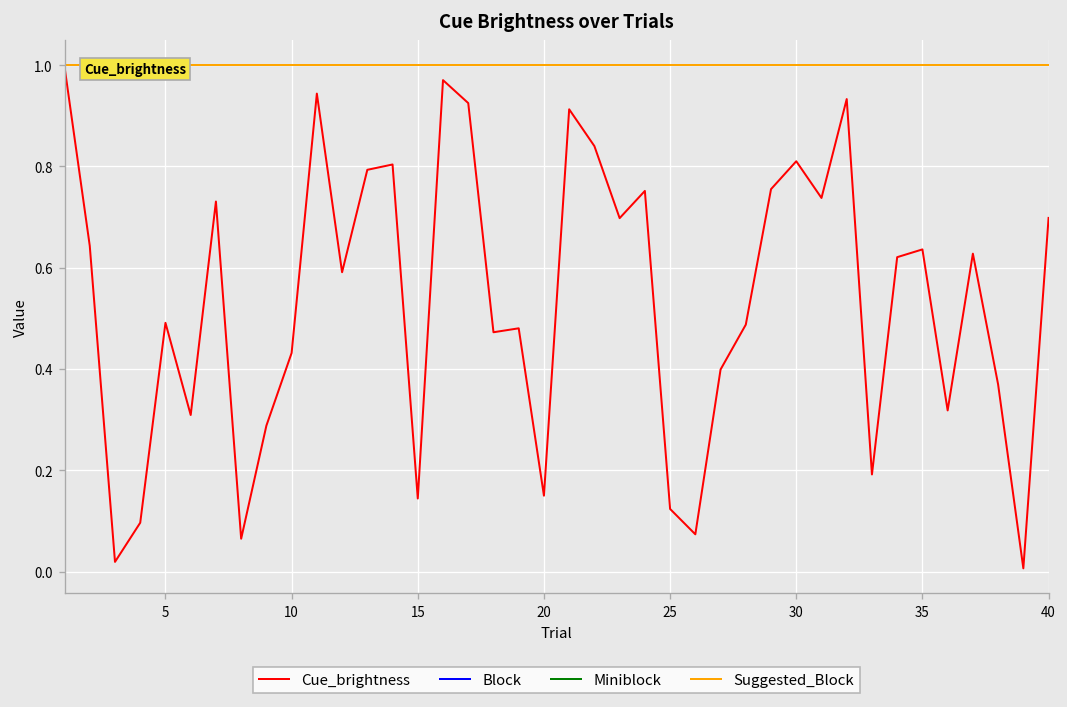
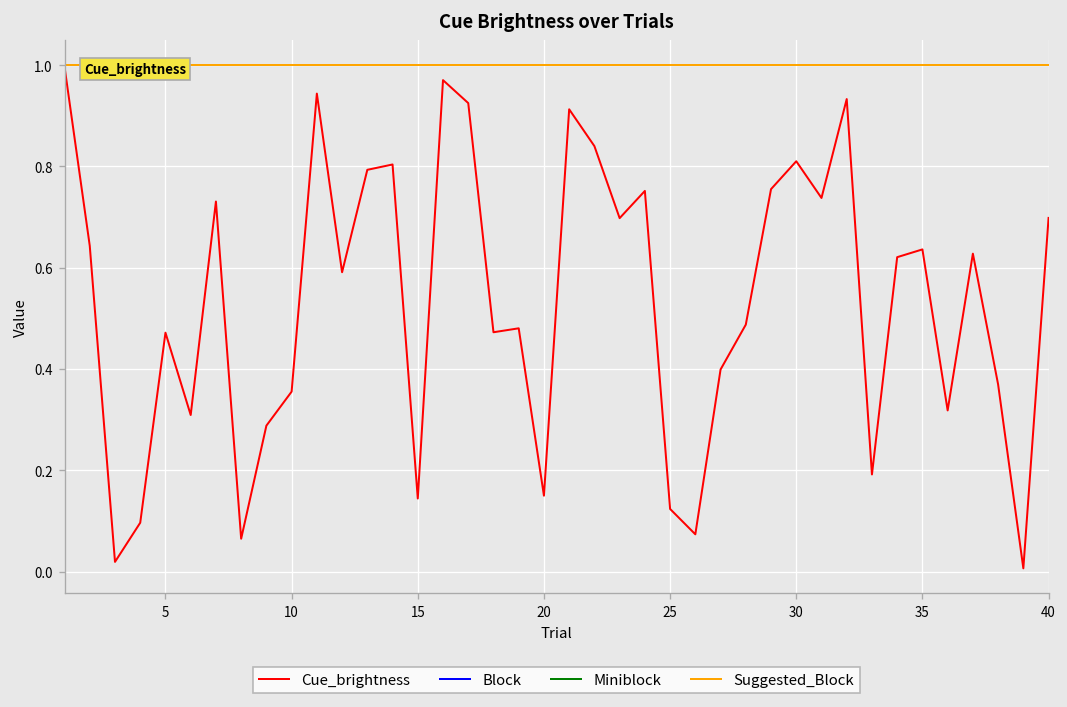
  {
    "Cue_brightness": {
-     "5": 0.49,
-     "10": 0.43,
+     "5": 0.47,
+     "10": 0.36,
      "15": 0.14,
      "20": 0.15,
      "25": 0.12,
      "30": 0.81,
      "35": 0.64,
      "40": 0.70
    },
    "Suggested_Block": {
      "10": 1.00,
      "15": 1.00,
      "20": 1.00,
      "25": 1.00,
      "30": 1.00,
      "35": 1.00,
      "40": 1.00
    }
  }
